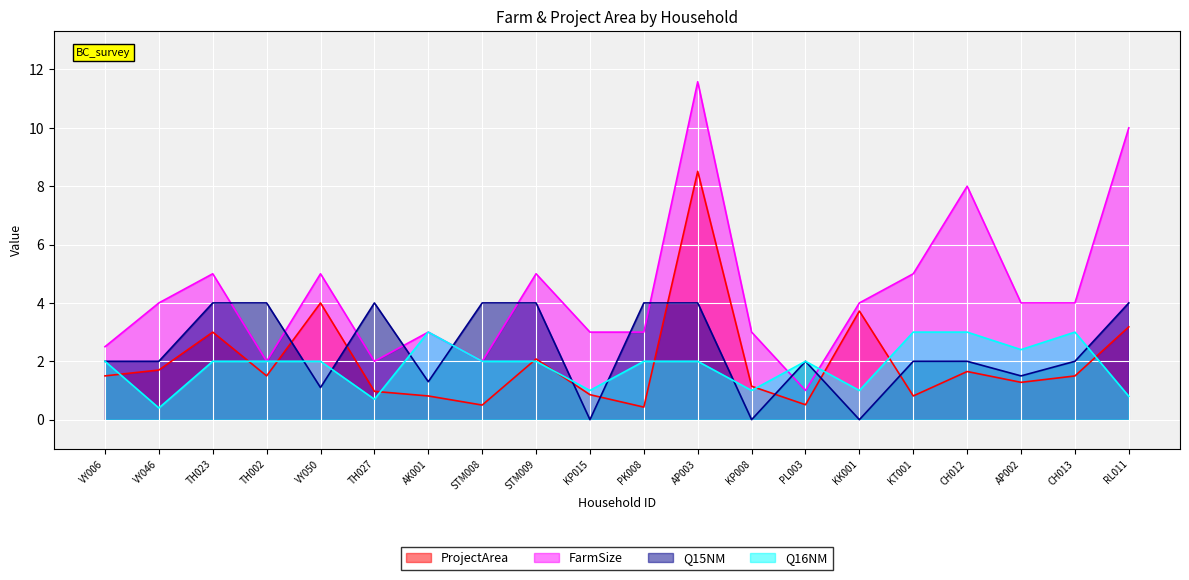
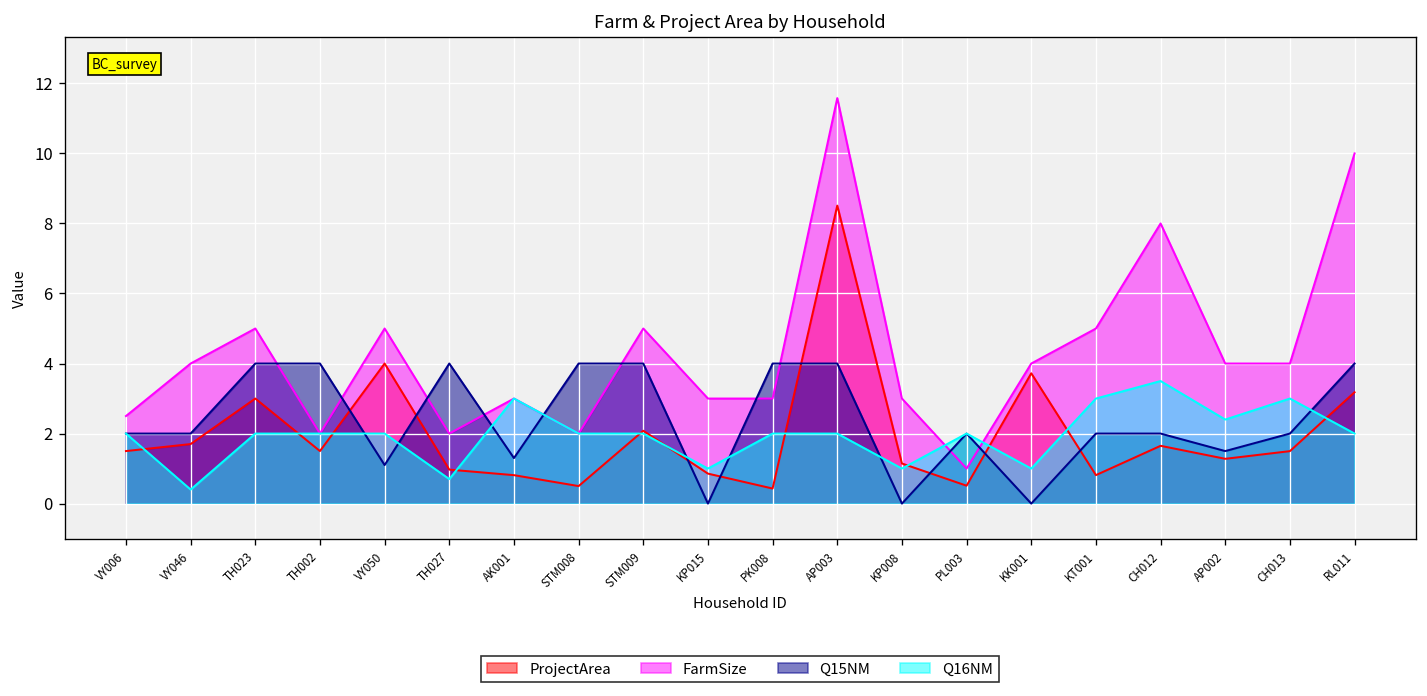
  {
    "ProjectArea": {
      "VY006": 1.5,
      "VY046": 1.7,
      "TH023": 3.0,
      "TH002": 1.5,
      "VY050": 4.0,
      "TH027": 1.0,
      "AK001": 0.8,
      "STM008": 0.5,
      "KP015": 0.9,
      "PK008": 0.4,
      "AP003": 8.5,
      "KP008": 1.1,
      "PL003": 0.5,
      "KK001": 3.7,
      "KT001": 0.8,
      "CH012": 1.7,
      "AP002": 1.3,
      "CH013": 1.5,
      "RL011": 3.2
    },
    "FarmSize": {
      "VY006": 2.5,
      "VY046": 4.0,
      "TH023": 5.0,
      "VY050": 5.0,
      "TH027": 2.0,
      "STM009": 5.0,
      "KP015": 3.0,
      "PK008": 3.0,
      "AP003": 11.6,
      "KP008": 3.0,
      "PL003": 1.0,
      "KK001": 4.0,
      "KT001": 5.0,
      "CH012": 8.0,
      "AP002": 4.0,
      "CH013": 4.0,
      "RL011": 10.0
    },
    "Q15NM": {
      "VY046": 2.0,
      "TH023": 4.0,
      "TH002": 4.0,
      "VY050": 1.1,
      "TH027": 4.0,
      "AK001": 1.3,
      "STM008": 4.0,
      "STM009": 4.0,
      "KP015": 0.0,
      "PK008": 4.0,
      "AP003": 4.0,
      "KP008": 0.0,
      "KK001": 0.0,
      "KT001": 2.0,
      "CH012": 2.0,
      "AP002": 1.5,
      "CH013": 2.0,
      "RL011": 4.0
    },
    "Q16NM": {
      "VY046": 0.4,
      "TH023": 2.0,
      "VY050": 2.0,
      "TH027": 0.7,
      "KP015": 1.0,
      "PK008": 2.0,
      "AP003": 2.0,
      "KP008": 1.0,
      "KK001": 1.0,
      "KT001": 3.0,
-     "CH012": 3.0,
+     "CH012": 3.5,
      "AP002": 2.4,
      "CH013": 3.0,
-     "RL011": 0.8
+     "RL011": 2.0
    }
  }
